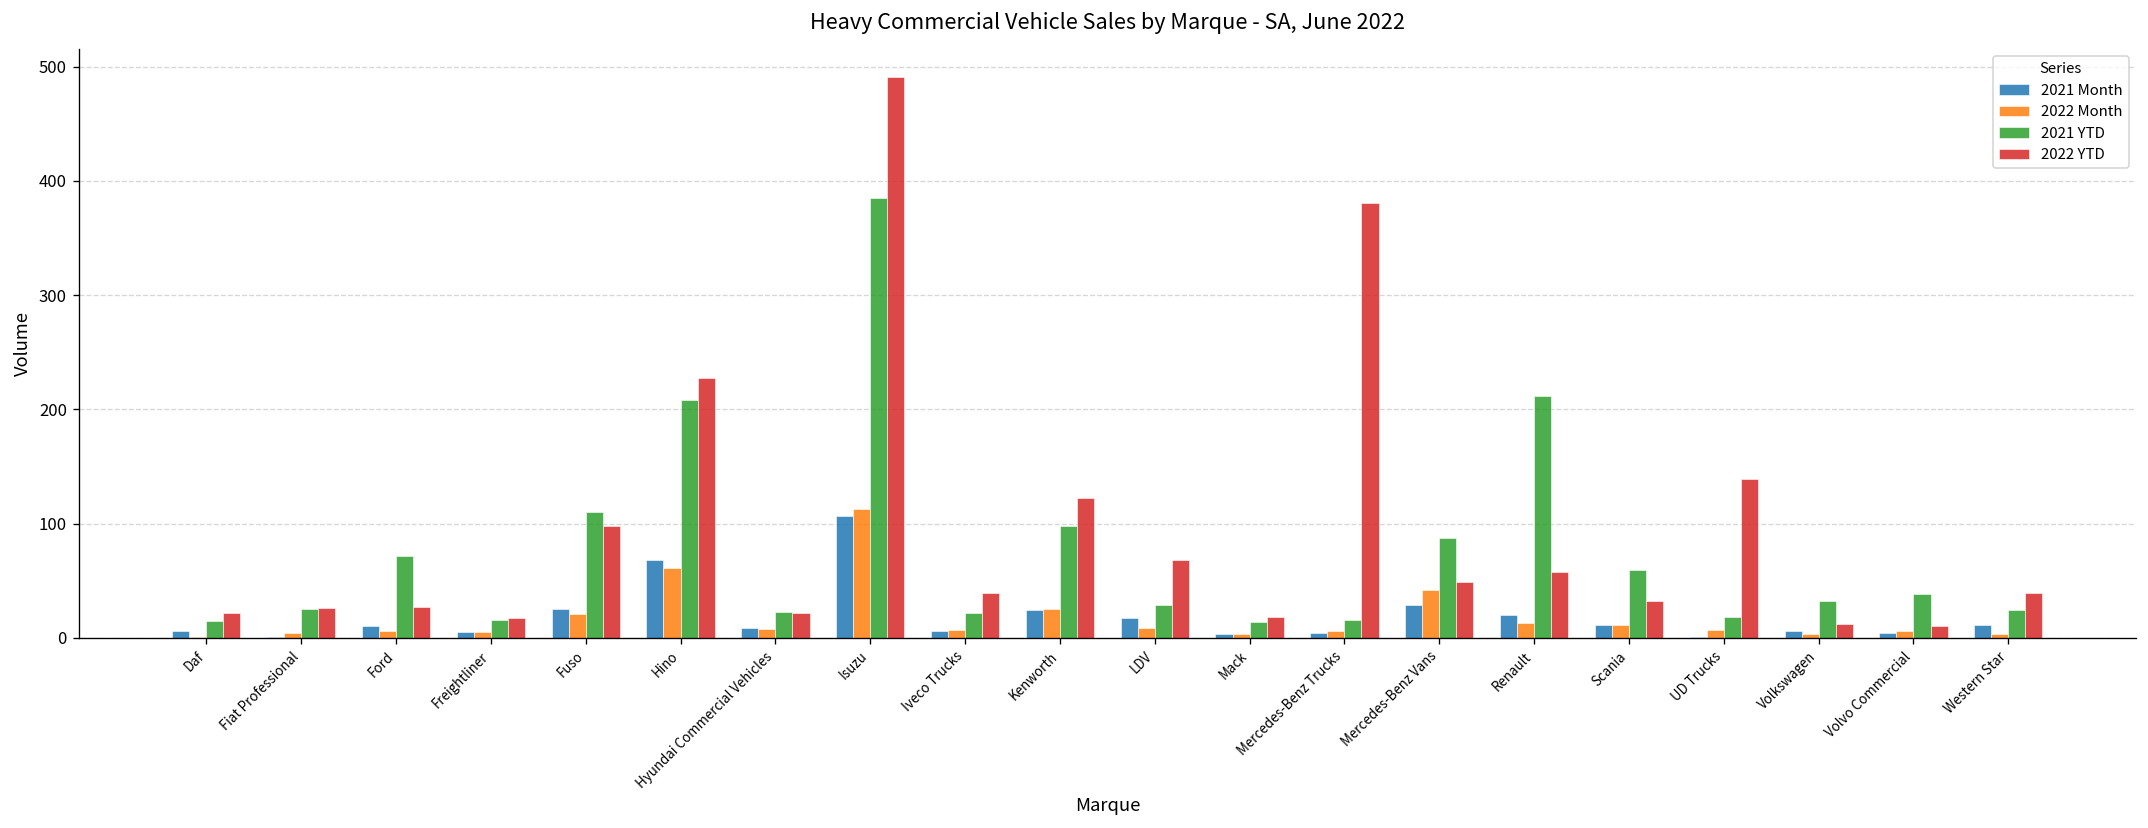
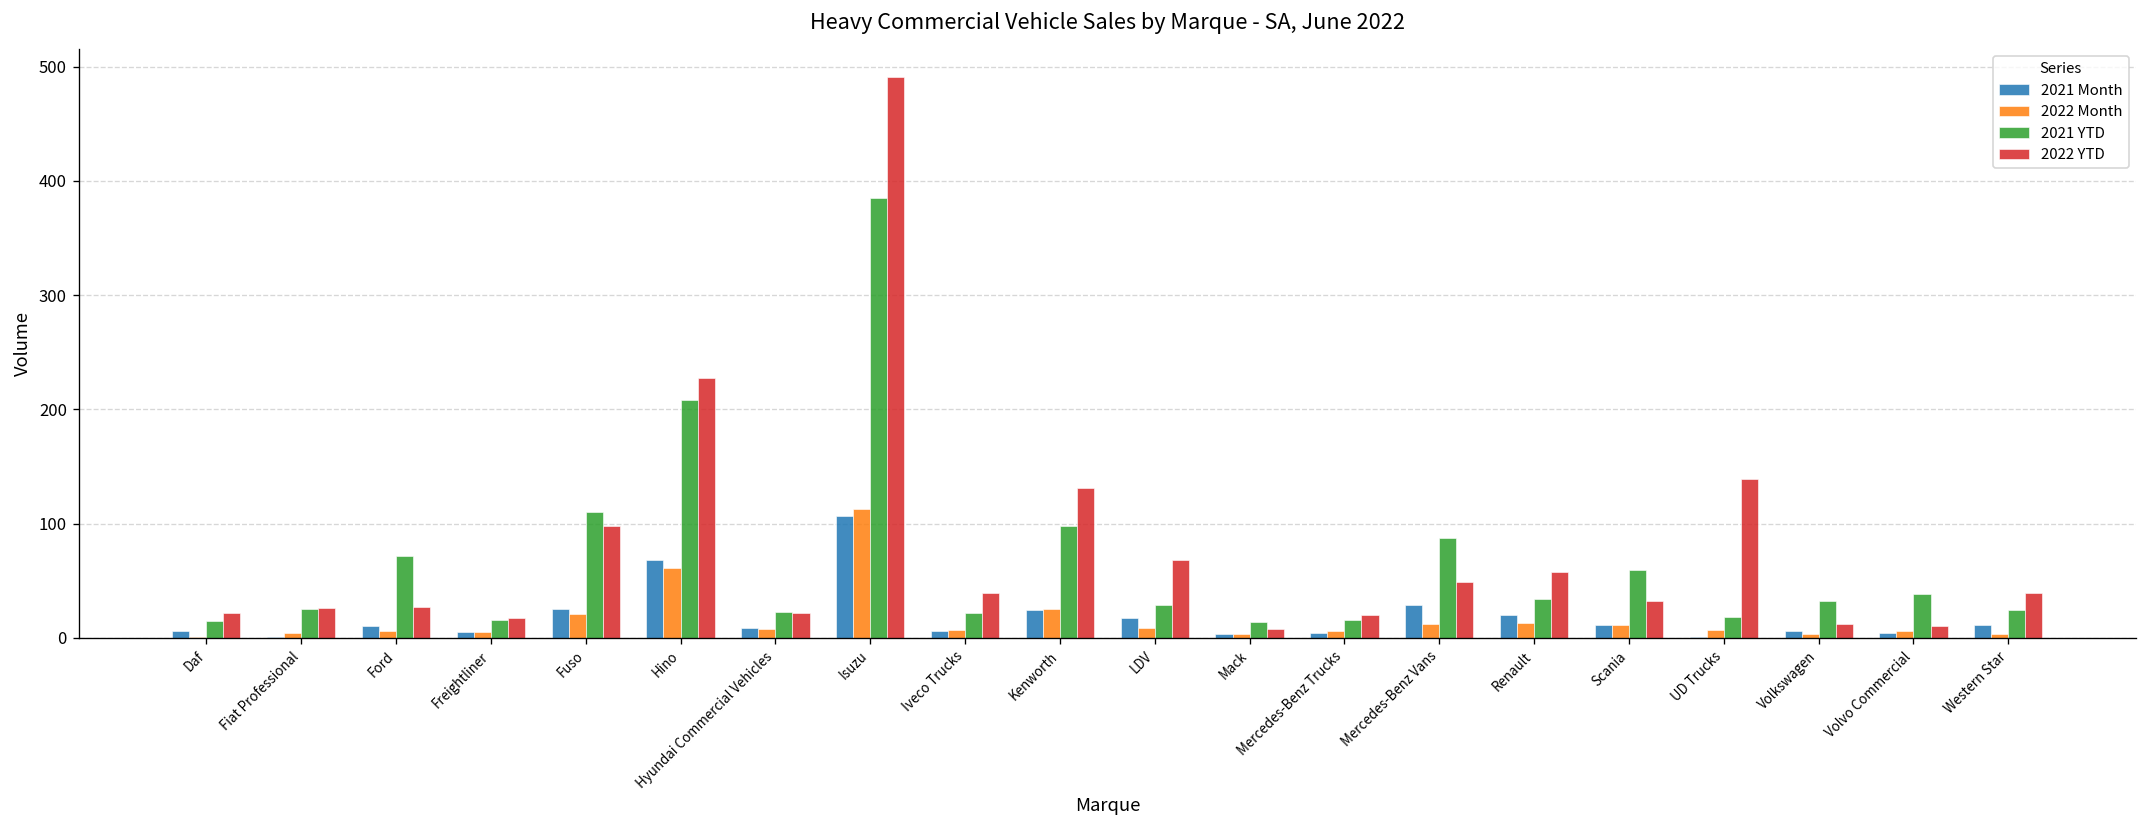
  {
    "2021 Month": {
      "Daf": 10,
      "Ford": 10,
      "Freightliner": 10,
      "Fuso": 30,
      "Hino": 70,
      "Hyundai Commercial Vehicles": 10,
      "Isuzu": 110,
      "Iveco Trucks": 10,
      "Kenworth": 20,
      "LDV": 20,
      "Mack": 0,
      "Mercedes-Benz Trucks": 0,
      "Mercedes-Benz Vans": 30,
      "Renault": 20,
      "Scania": 10,
      "Volkswagen": 10,
      "Volvo Commercial": 0,
      "Western Star": 10
    },
    "2022 Month": {
      "Fiat Professional": 0,
      "Ford": 10,
      "Freightliner": 10,
      "Fuso": 20,
      "Hino": 60,
      "Hyundai Commercial Vehicles": 10,
      "Isuzu": 110,
      "Iveco Trucks": 10,
      "Kenworth": 30,
      "LDV": 10,
      "Mack": 0,
      "Mercedes-Benz Trucks": 10,
-     "Mercedes-Benz Vans": 40,
+     "Mercedes-Benz Vans": 10,
      "Renault": 10,
      "Scania": 10,
      "UD Trucks": 10,
      "Volkswagen": 0,
      "Volvo Commercial": 10,
      "Western Star": 0
    },
    "2021 YTD": {
      "Daf": 20,
      "Fiat Professional": 30,
      "Ford": 70,
      "Freightliner": 20,
      "Fuso": 110,
      "Hino": 210,
      "Hyundai Commercial Vehicles": 20,
      "Isuzu": 390,
      "Iveco Trucks": 20,
      "Kenworth": 100,
      "LDV": 30,
      "Mack": 10,
      "Mercedes-Benz Trucks": 20,
      "Mercedes-Benz Vans": 90,
-     "Renault": 210,
+     "Renault": 30,
      "Scania": 60,
      "UD Trucks": 20,
      "Volkswagen": 30,
      "Volvo Commercial": 40,
      "Western Star": 20
    },
    "2022 YTD": {
      "Daf": 20,
      "Fiat Professional": 30,
      "Ford": 30,
      "Freightliner": 20,
      "Fuso": 100,
      "Hino": 230,
      "Hyundai Commercial Vehicles": 20,
      "Isuzu": 490,
      "Iveco Trucks": 40,
-     "Kenworth": 120,
+     "Kenworth": 130,
      "LDV": 70,
-     "Mack": 20,
-     "Mercedes-Benz Trucks": 380,
+     "Mack": 10,
+     "Mercedes-Benz Trucks": 20,
      "Mercedes-Benz Vans": 50,
      "Renault": 60,
      "Scania": 30,
      "UD Trucks": 140,
      "Volkswagen": 10,
      "Volvo Commercial": 10,
      "Western Star": 40
    }
  }
